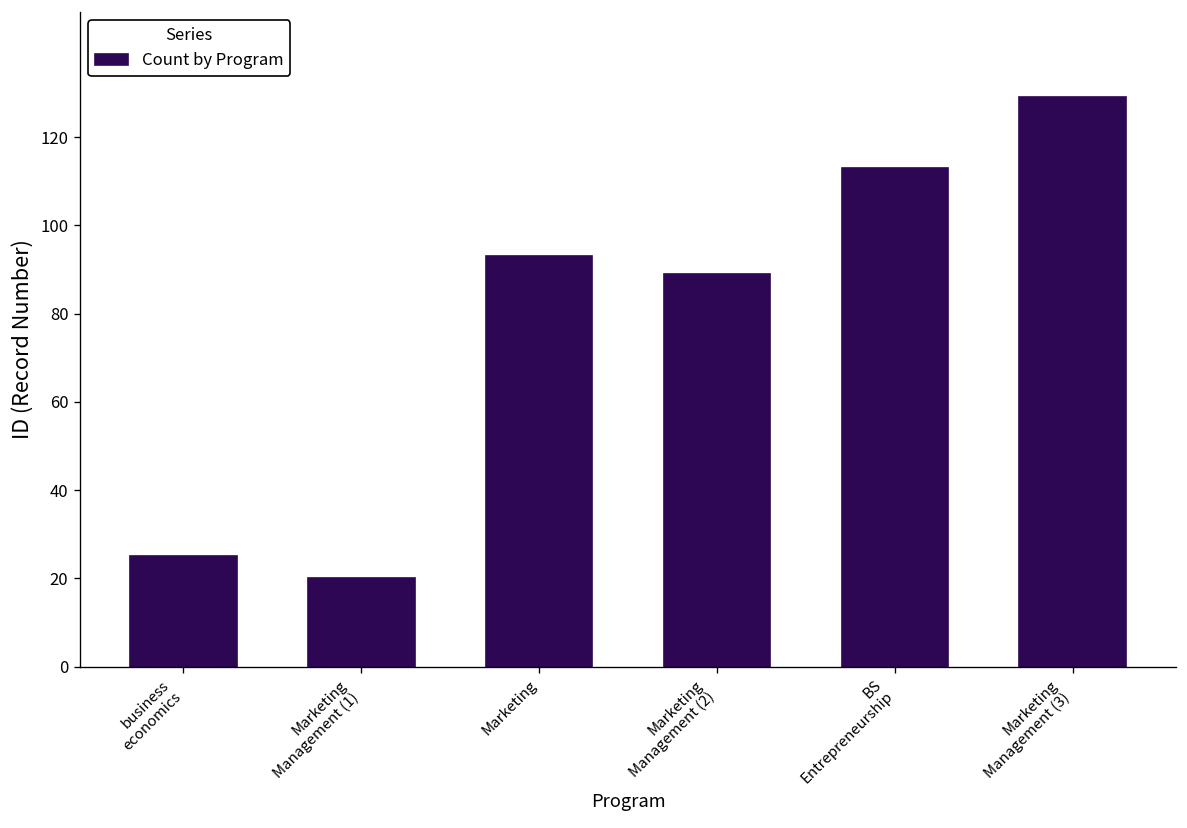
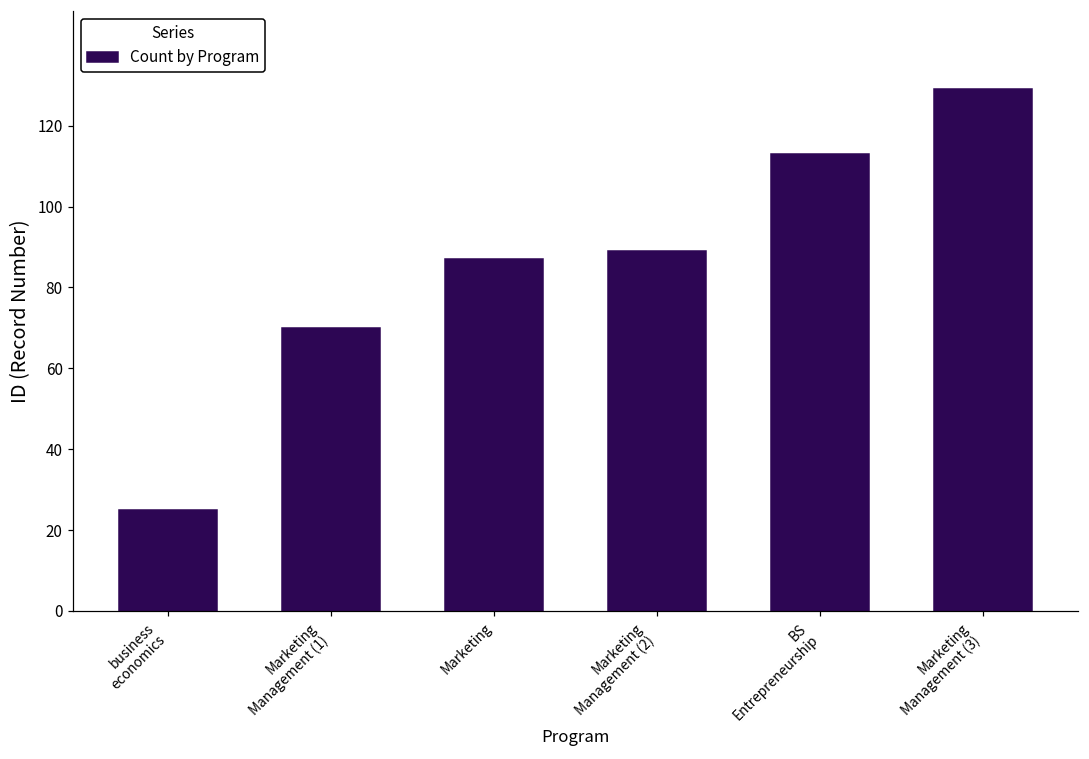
  {
    "business economics": 25,
-   "Marketing Management (1)": 20,
-   "Marketing": 93,
+   "Marketing Management (1)": 70,
+   "Marketing": 87,
    "Marketing Management (2)": 89,
    "BS Entrepreneurship": 113,
    "Marketing Management (3)": 129
  }
